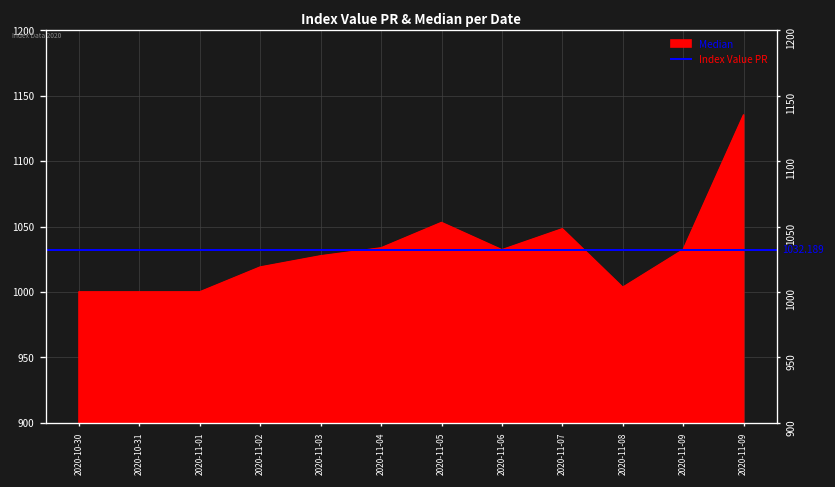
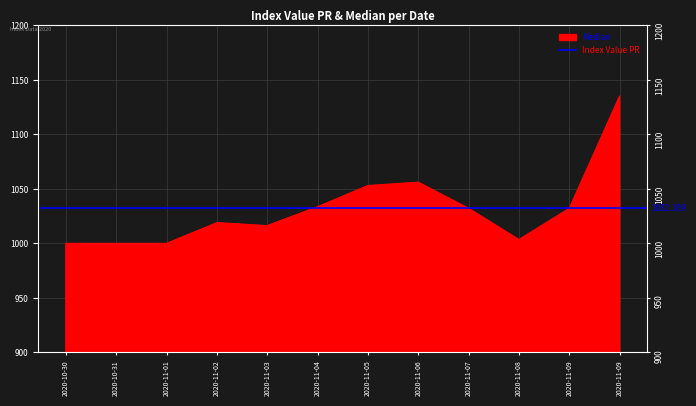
  {
    "2020-10-30": 1000,
    "2020-10-31": 1000,
    "2020-11-01": 1000,
    "2020-11-02": 1019,
-   "2020-11-03": 1028,
+   "2020-11-03": 1016,
    "2020-11-04": 1034,
    "2020-11-05": 1053,
-   "2020-11-06": 1032,
-   "2020-11-07": 1048,
+   "2020-11-06": 1056,
+   "2020-11-07": 1032,
    "2020-11-08": 1004
  }
